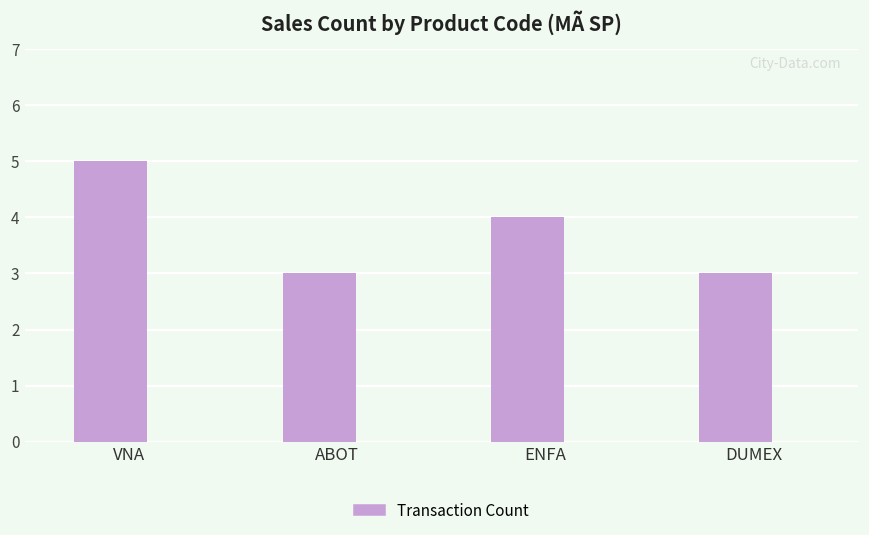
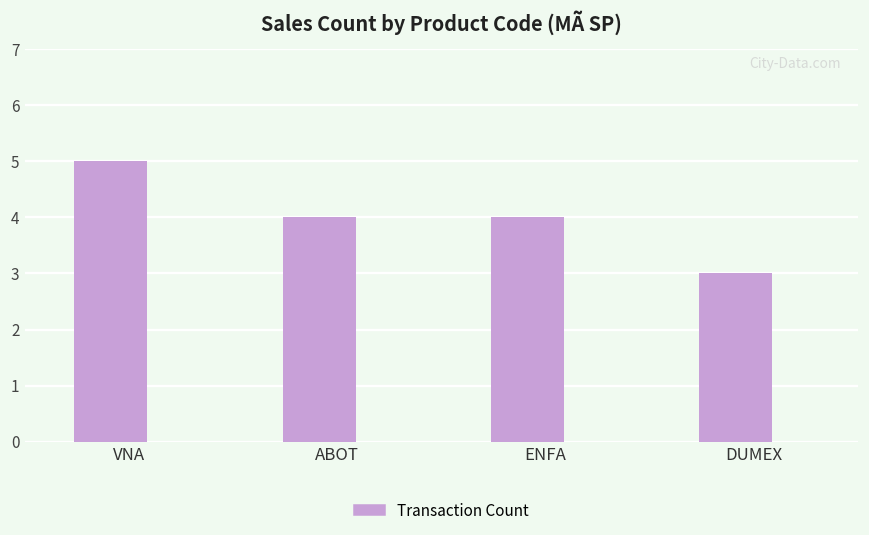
  {
    "VNA": 5,
-   "ABOT": 3,
+   "ABOT": 4,
    "ENFA": 4,
    "DUMEX": 3
  }
